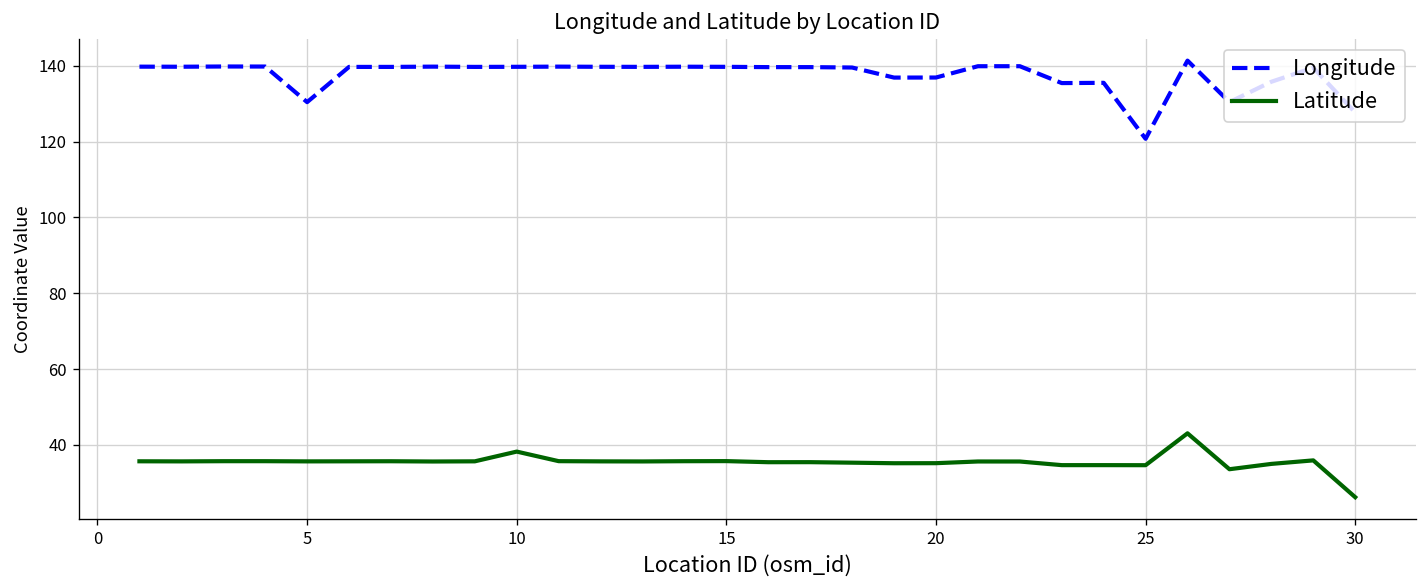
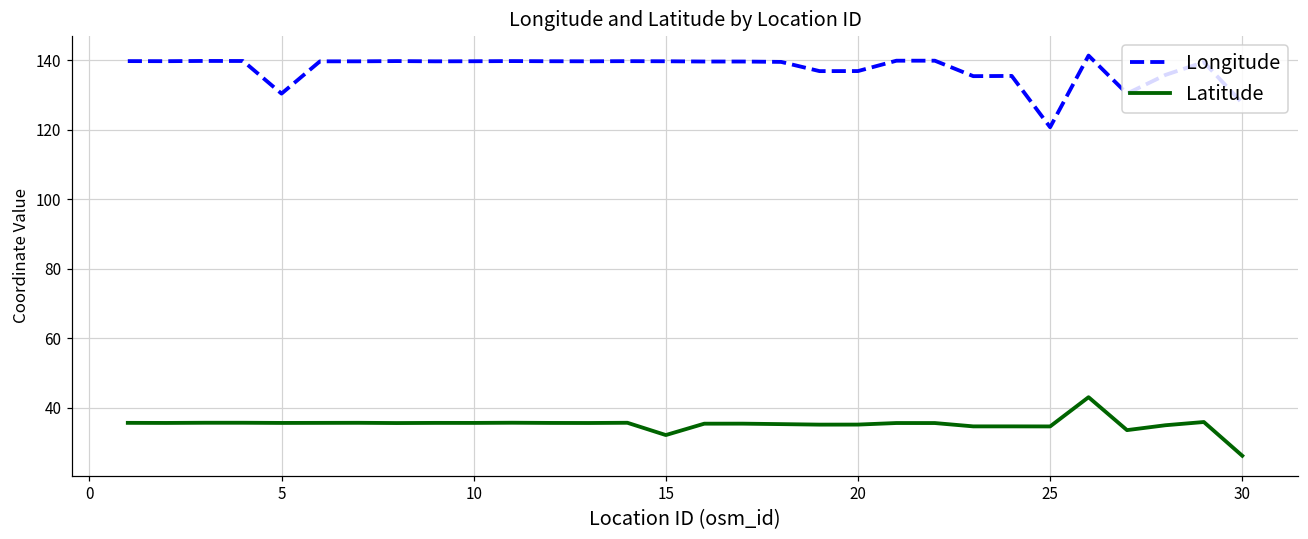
  {
    "Longitude": {
      "5": 130,
      "10": 140,
      "15": 140,
      "20": 137,
      "25": 121
    },
    "Latitude": {
      "5": 36,
-     "10": 38,
-     "15": 36,
+     "10": 36,
+     "15": 32,
      "20": 35,
      "25": 35,
      "30": 26
    }
  }
